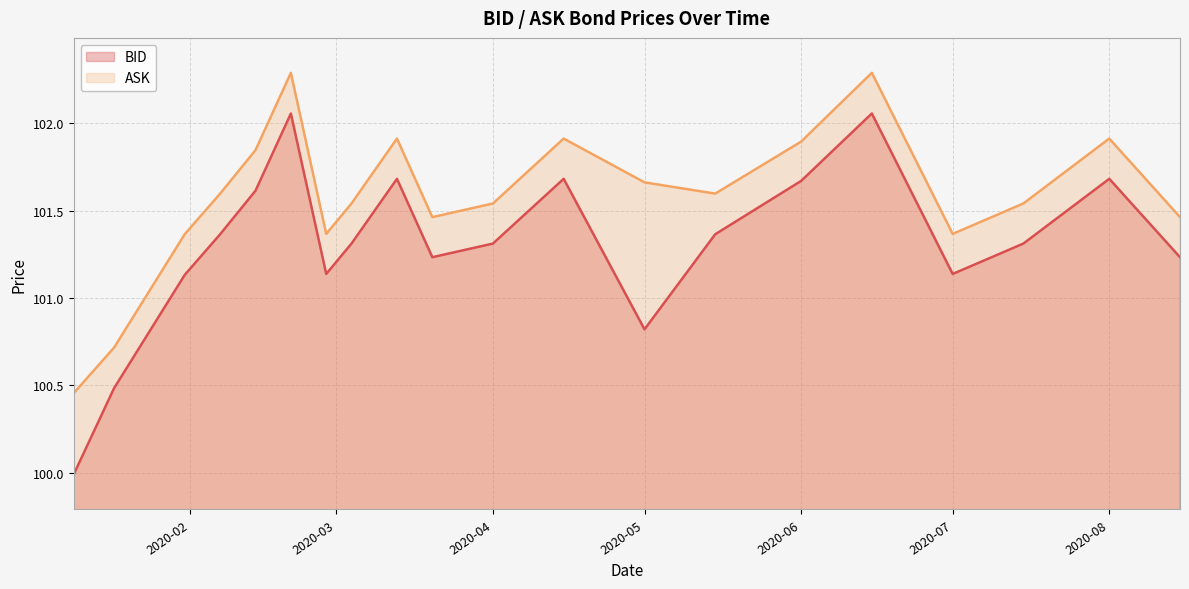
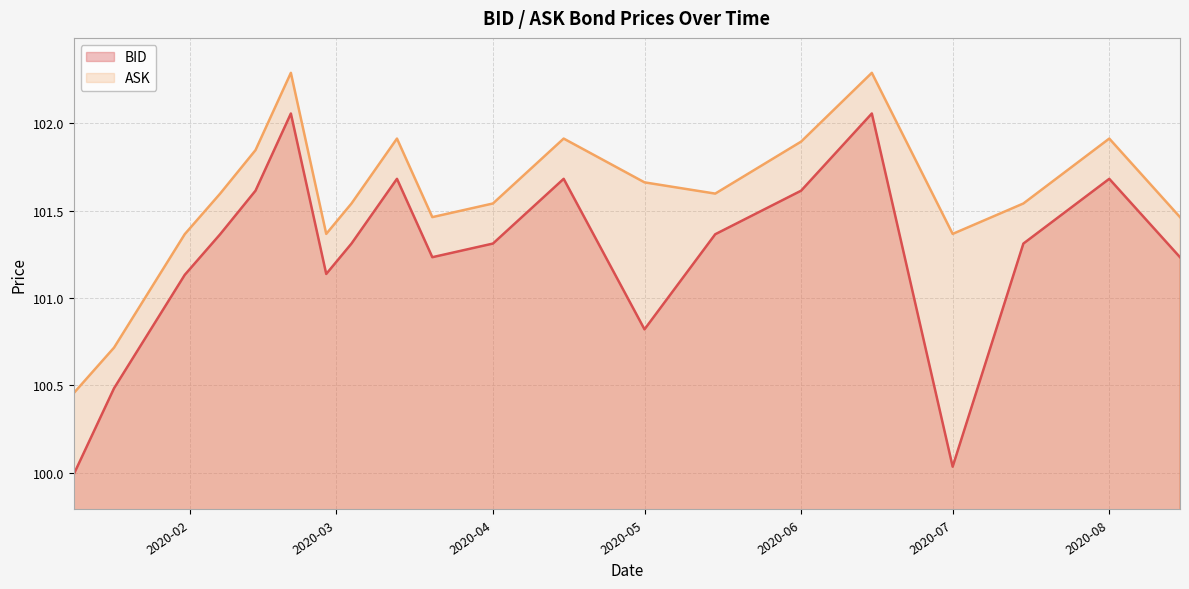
  {
    "BID": {
      "2020-04": 101.31,
      "2020-05": 100.82,
-     "2020-06": 101.67,
-     "2020-07": 101.14,
+     "2020-06": 101.61,
+     "2020-07": 100.04,
      "2020-08": 101.68
    },
    "ASK": {
      "2020-04": 101.54,
      "2020-05": 101.66,
      "2020-06": 101.90,
      "2020-07": 101.37,
      "2020-08": 101.91
    }
  }
